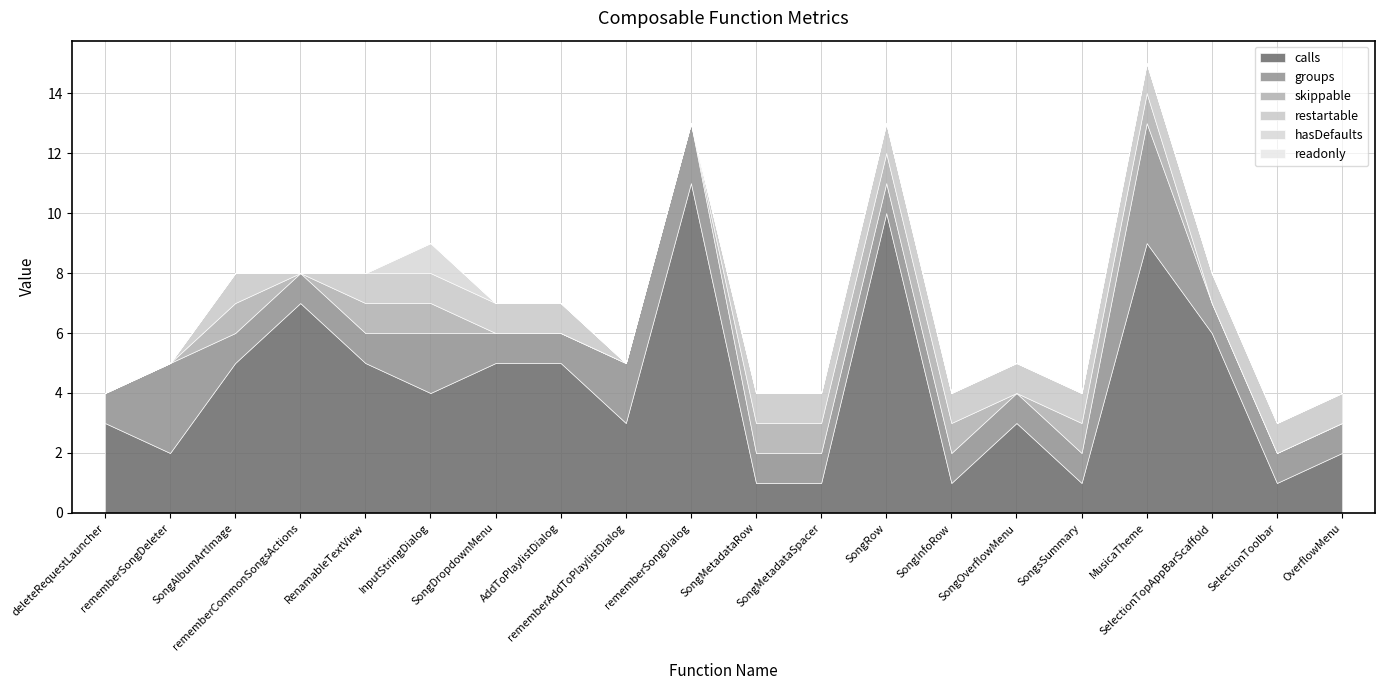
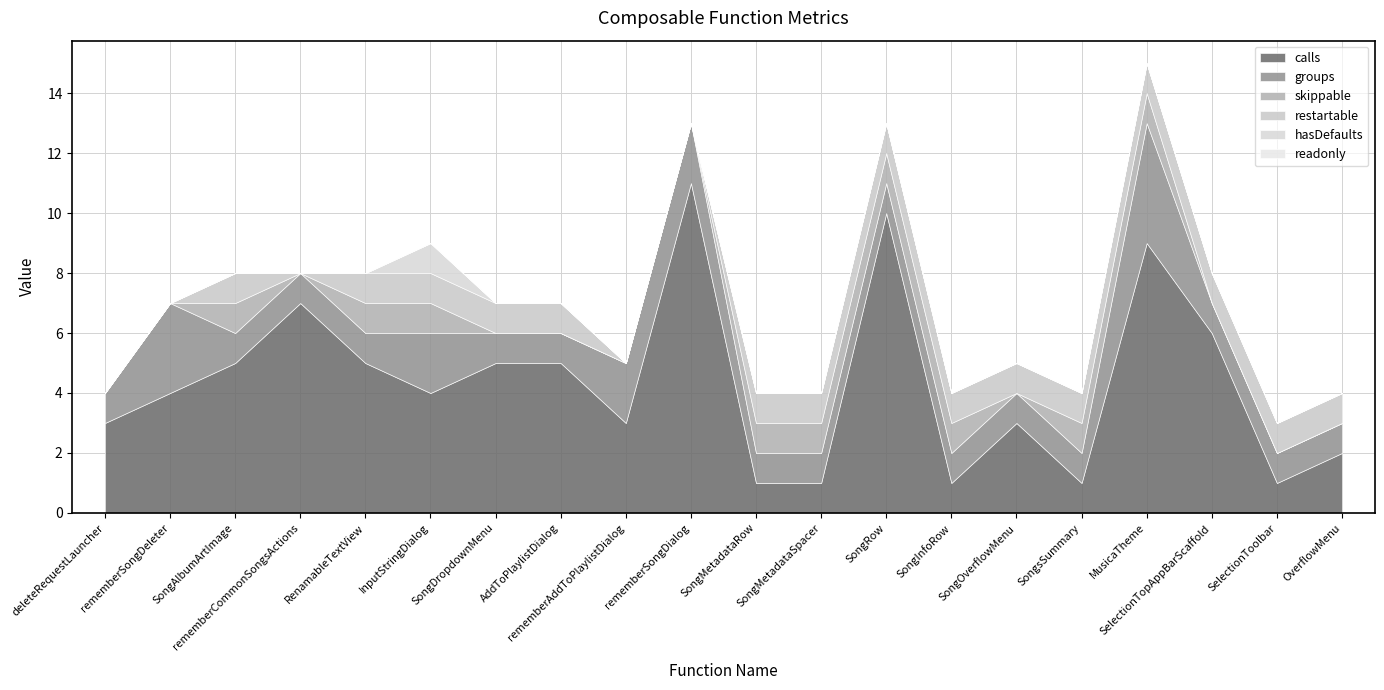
  {
    "calls": {
      "deleteRequestLauncher": 3,
-     "rememberSongDeleter": 2,
+     "rememberSongDeleter": 4,
      "SongAlbumArtImage": 5,
      "rememberCommonSongsActions": 7,
      "RenamableTextView": 5,
      "InputStringDialog": 4,
      "SongDropdownMenu": 5,
      "AddToPlaylistDialog": 5,
      "rememberAddToPlaylistDialog": 3,
      "rememberSongDialog": 11,
      "SongMetadataRow": 1,
      "SongMetadataSpacer": 1,
      "SongRow": 10,
      "SongInfoRow": 1,
      "SongOverflowMenu": 3,
      "SongsSummary": 1,
      "MusicaTheme": 9,
      "SelectionTopAppBarScaffold": 6,
      "SelectionToolbar": 1,
      "OverflowMenu": 2
    }
  }
